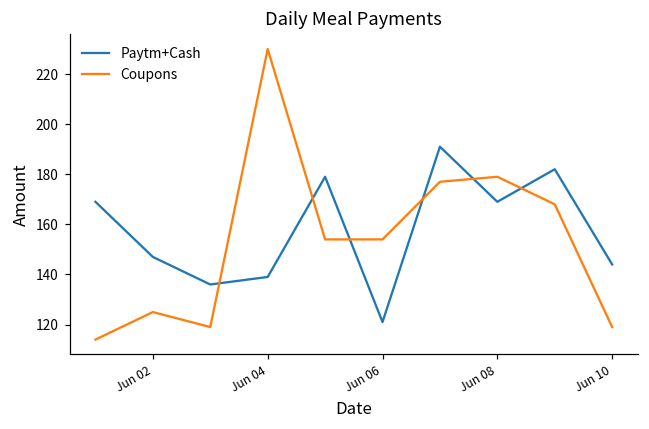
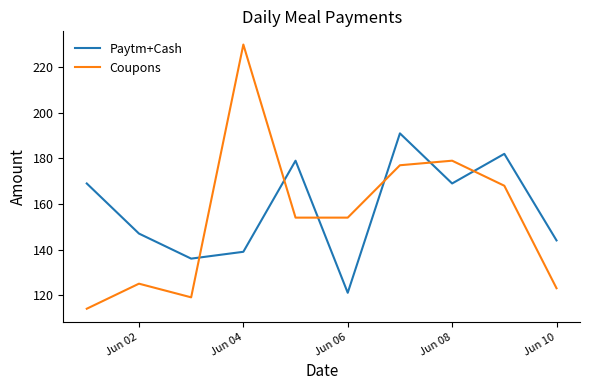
  {
    "Paytm+Cash": {
      "Jun 02": 147,
      "Jun 04": 139,
      "Jun 06": 121,
      "Jun 08": 169,
      "Jun 10": 144
    },
    "Coupons": {
      "Jun 02": 125,
      "Jun 04": 230,
      "Jun 06": 154,
      "Jun 08": 179,
-     "Jun 10": 119
+     "Jun 10": 123
    }
  }
